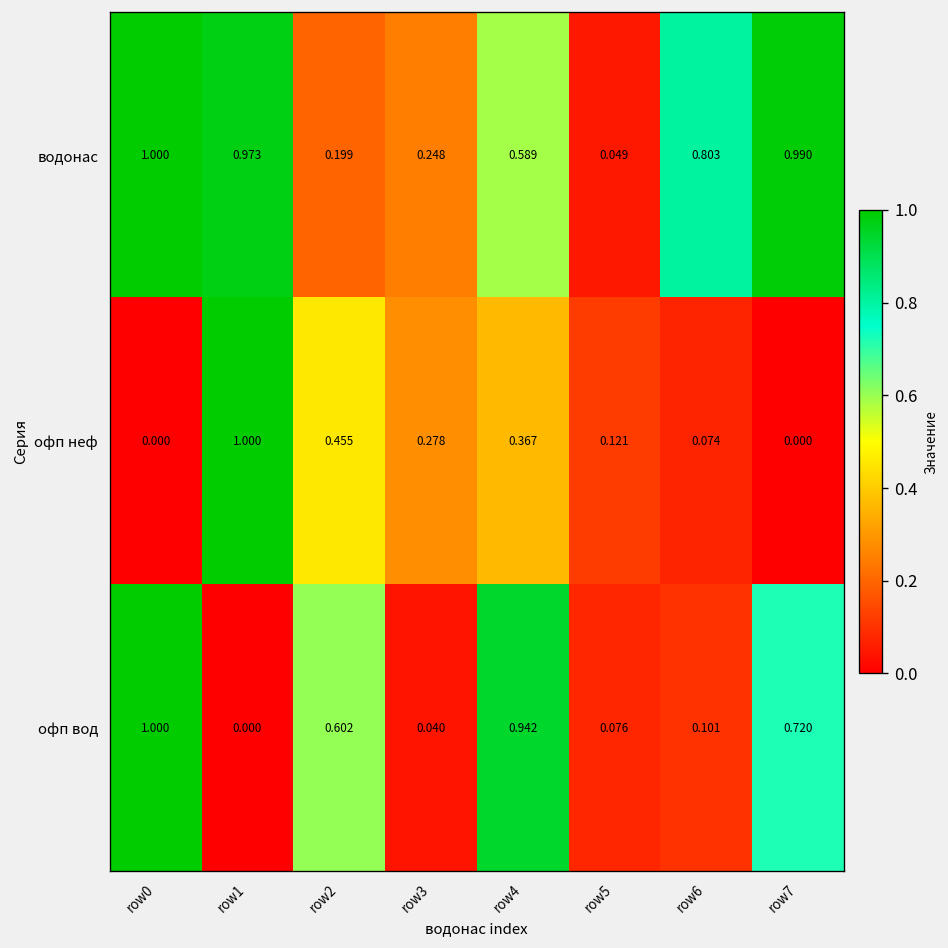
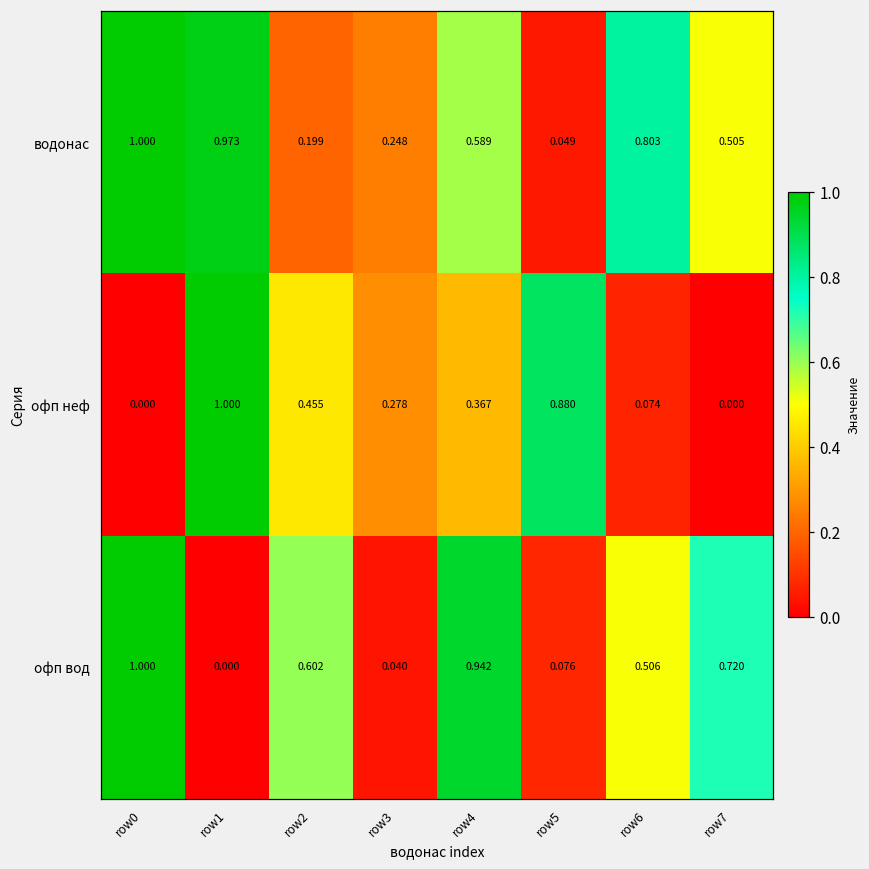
  {
    "водонас": {
      "row0": 1.000,
      "row1": 0.973,
      "row2": 0.199,
      "row3": 0.248,
      "row4": 0.589,
      "row5": 0.049,
      "row6": 0.803,
-     "row7": 0.990
+     "row7": 0.505
    },
    "офп неф": {
      "row0": 0.000,
      "row1": 1.000,
      "row2": 0.455,
      "row3": 0.278,
      "row4": 0.367,
-     "row5": 0.121,
+     "row5": 0.880,
      "row6": 0.074,
      "row7": 0.000
    },
    "офп вод": {
      "row0": 1.000,
      "row1": 0.000,
      "row2": 0.602,
      "row3": 0.040,
      "row4": 0.942,
      "row5": 0.076,
-     "row6": 0.101,
+     "row6": 0.506,
      "row7": 0.720
    }
  }
